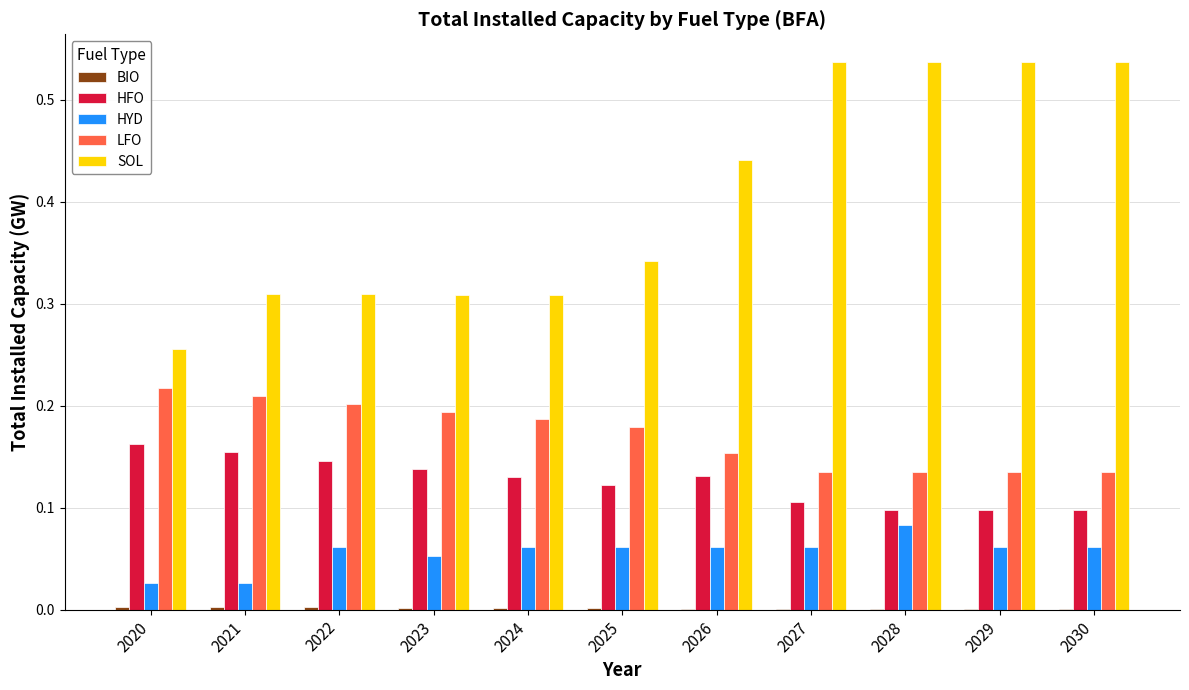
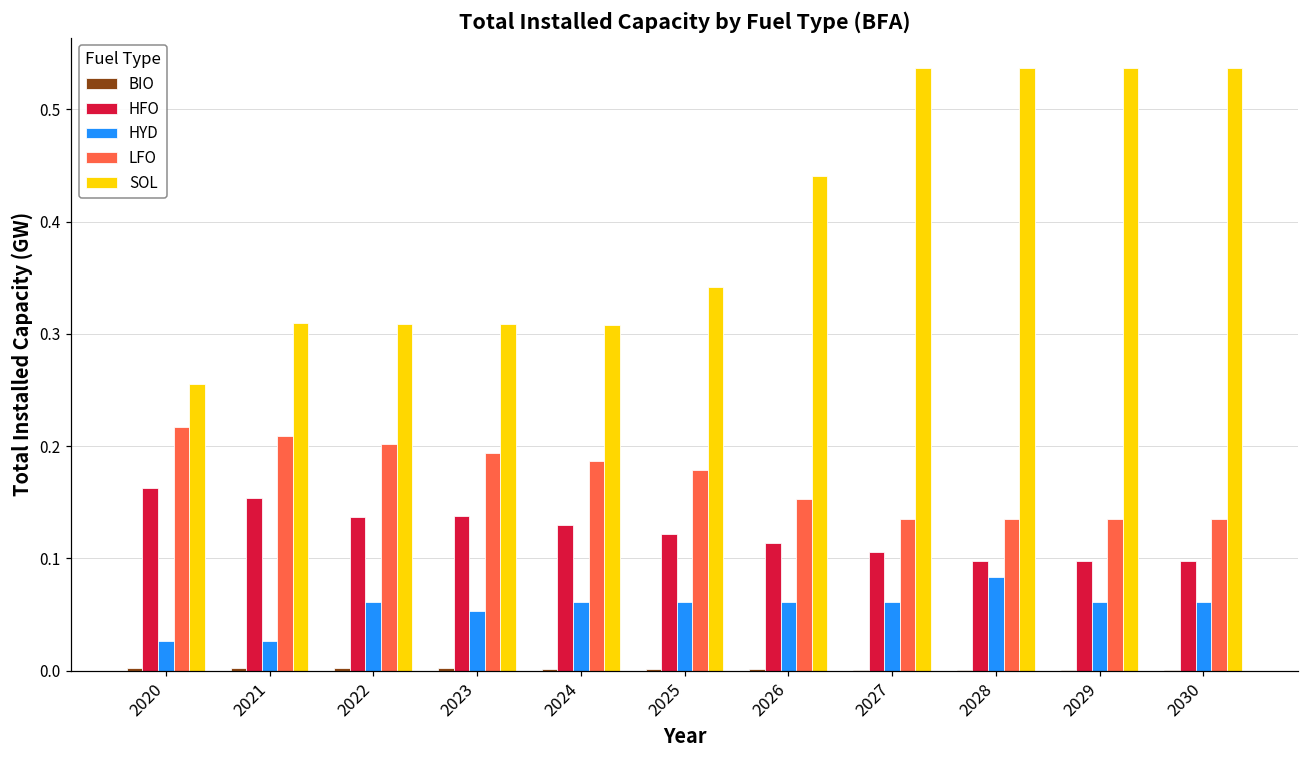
  {
    "HFO": {
      "2020": 0.162,
      "2021": 0.154,
-     "2022": 0.146,
+     "2022": 0.137,
      "2023": 0.138,
      "2024": 0.130,
      "2025": 0.122,
-     "2026": 0.131,
+     "2026": 0.114,
      "2027": 0.106,
      "2028": 0.097,
      "2029": 0.097,
      "2030": 0.097
    },
    "HYD": {
      "2020": 0.026,
      "2021": 0.026,
      "2022": 0.061,
      "2023": 0.053,
      "2024": 0.061,
      "2025": 0.061,
      "2026": 0.061,
      "2027": 0.061,
      "2028": 0.084,
      "2029": 0.061,
      "2030": 0.061
    },
    "LFO": {
      "2020": 0.217,
      "2021": 0.209,
      "2022": 0.202,
      "2023": 0.194,
      "2024": 0.186,
      "2025": 0.179,
      "2026": 0.153,
      "2027": 0.135,
      "2028": 0.135,
      "2029": 0.135,
      "2030": 0.135
    },
    "SOL": {
      "2020": 0.255,
      "2021": 0.310,
      "2022": 0.309,
      "2023": 0.309,
      "2024": 0.308,
      "2025": 0.341,
      "2026": 0.441,
      "2027": 0.537,
      "2028": 0.537,
      "2029": 0.537,
      "2030": 0.537
    }
  }
